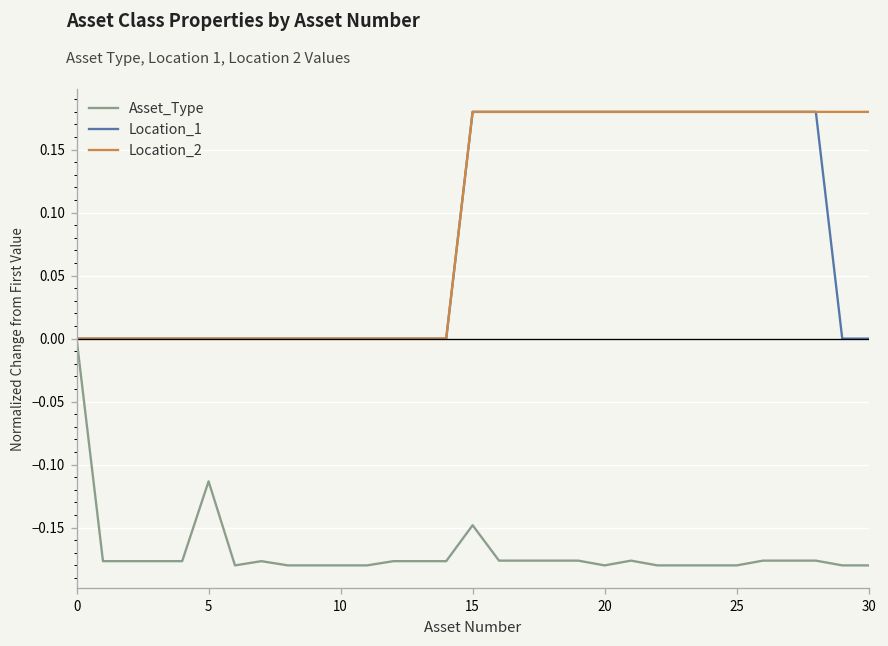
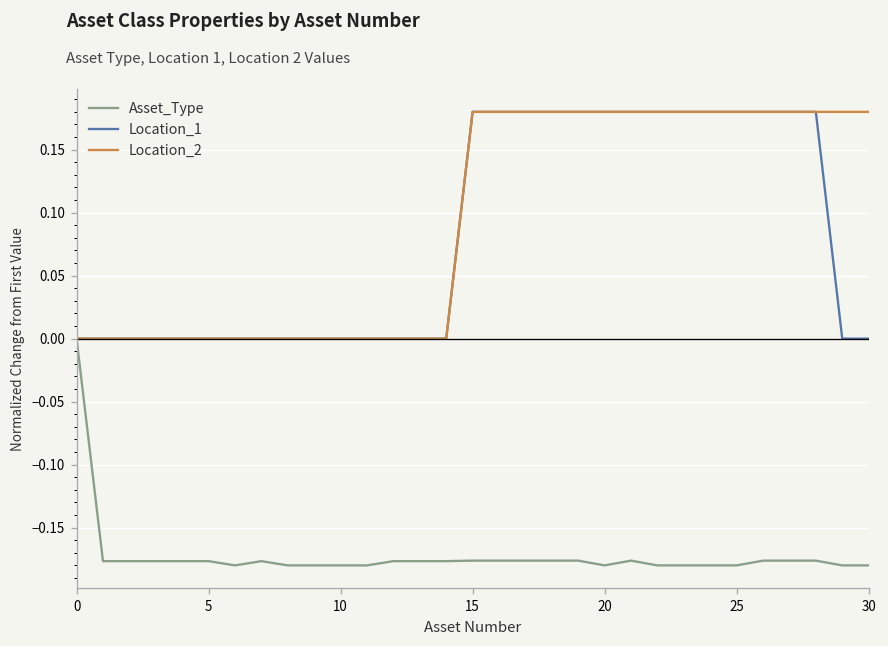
  {
    "Asset_Type": {
-     "5": -0.113,
+     "5": -0.177,
      "10": -0.180,
-     "15": -0.148,
+     "15": -0.176,
      "20": -0.180,
      "25": -0.180,
      "30": -0.180
    },
    "Location_1": {
      "30": 0.000
    },
    "Location_2": {
      "30": 0.180
    }
  }
